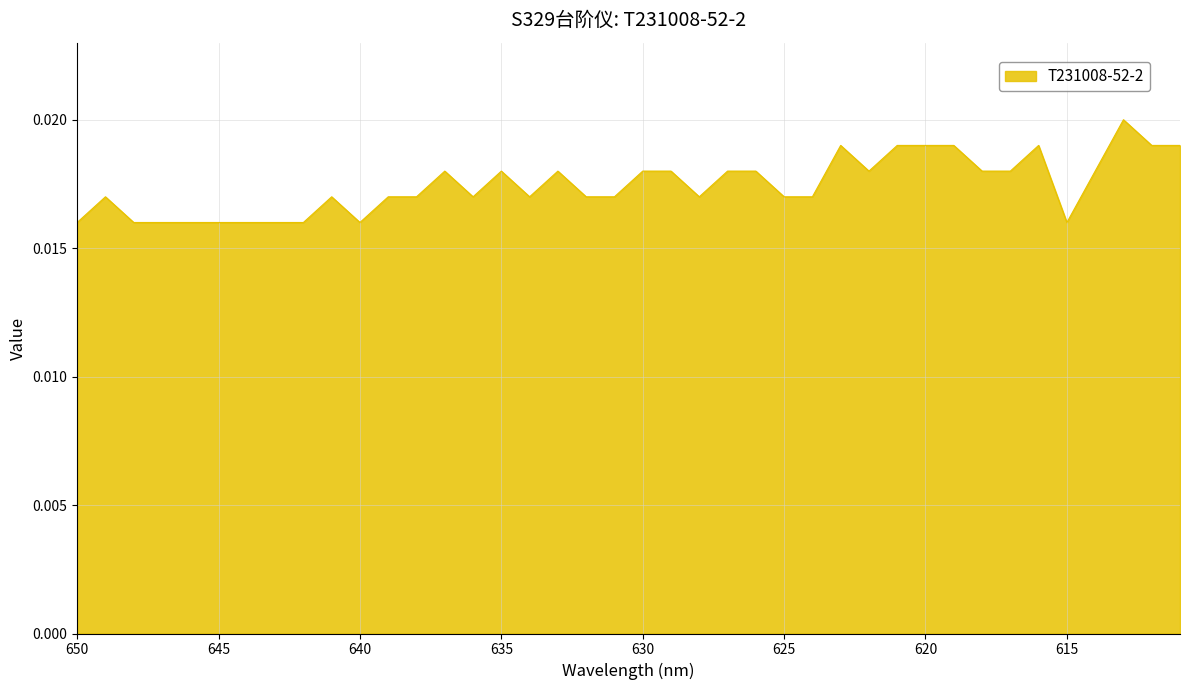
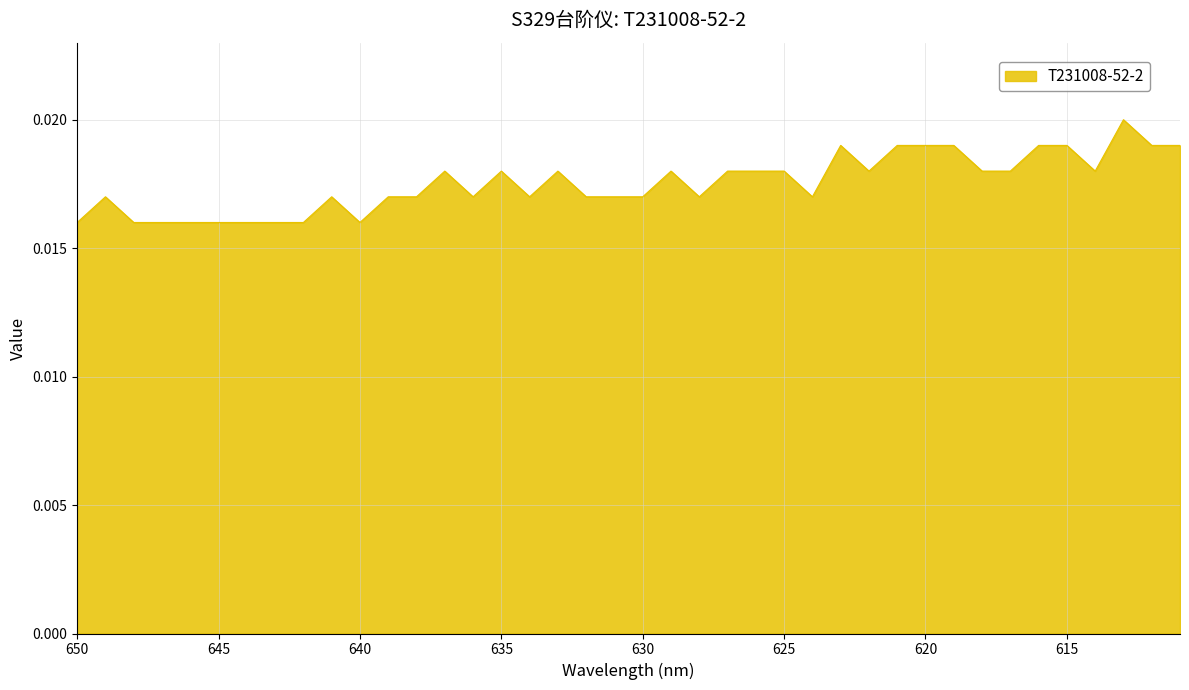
  {
    "650": 0.016,
    "645": 0.016,
    "640": 0.016,
    "635": 0.018,
-   "630": 0.018,
-   "625": 0.017,
+   "630": 0.017,
+   "625": 0.018,
    "620": 0.019,
-   "615": 0.016
+   "615": 0.019
  }
